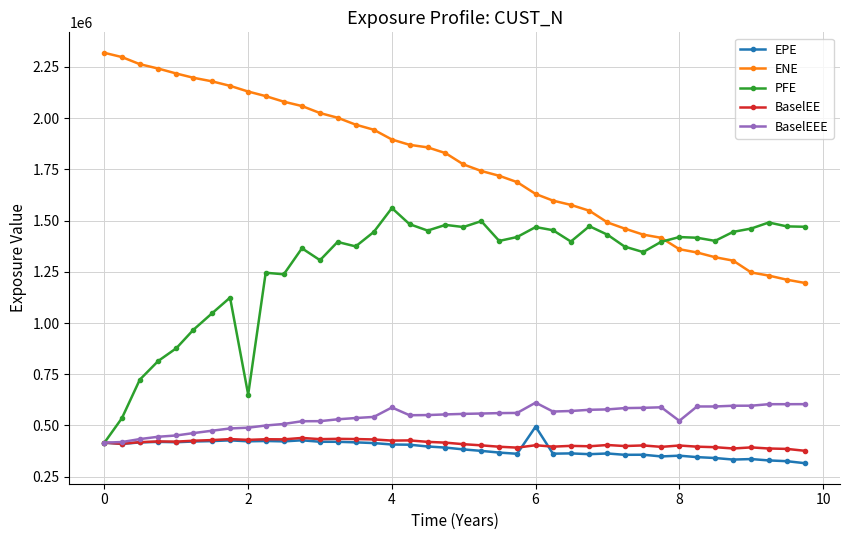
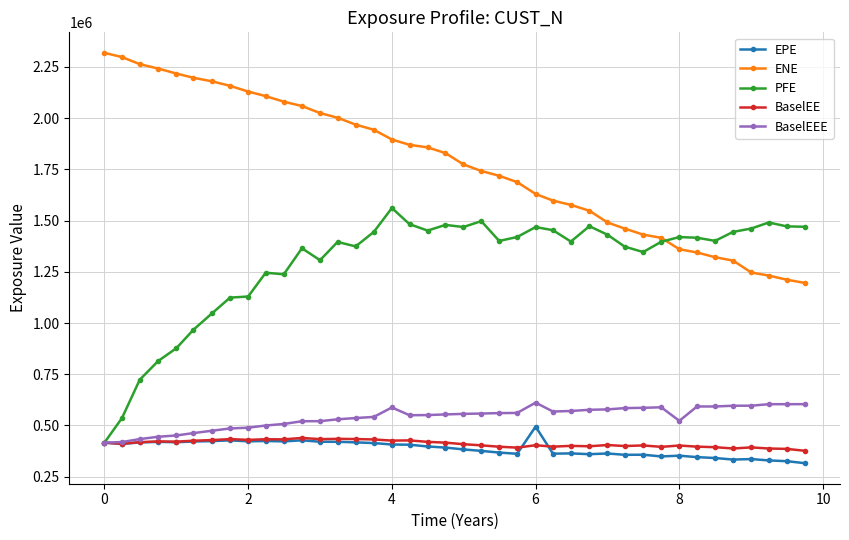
  {
    "EPE": {
      "4": 410000,
      "6": 490000,
      "8": 350000
    },
    "ENE": {
      "0": 2320000,
      "2": 2130000,
      "4": 1900000,
      "6": 1630000,
      "8": 1360000
    },
    "PFE": {
-     "2": 650000,
+     "2": 1130000,
      "4": 1560000,
      "6": 1470000,
      "8": 1420000
    },
    "BaselEE": {
      "4": 430000,
      "6": 400000,
      "8": 400000
    },
    "BaselEEE": {
      "2": 490000,
      "4": 590000,
      "6": 610000,
      "8": 520000
    }
  }
